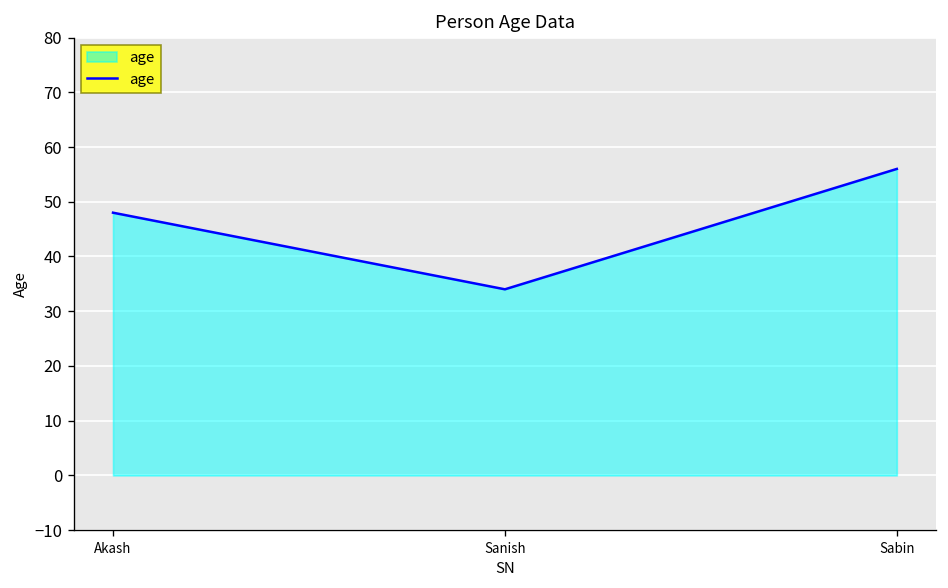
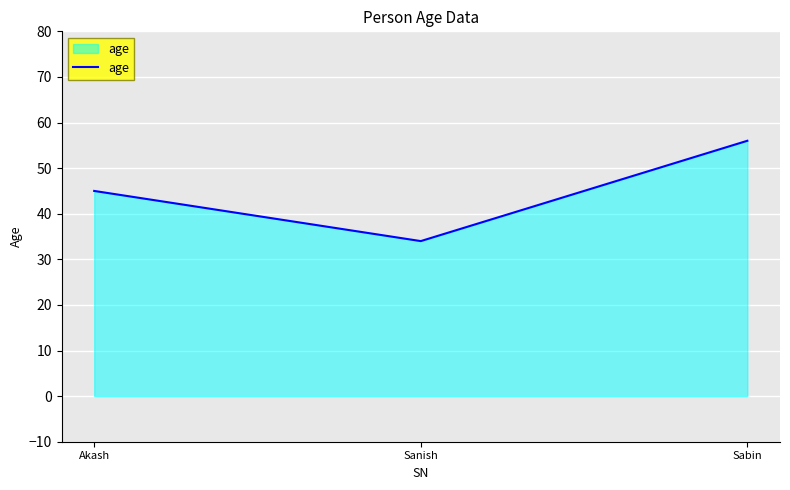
  {
-   "Akash": 48,
+   "Akash": 45,
    "Sanish": 34,
    "Sabin": 56
  }
